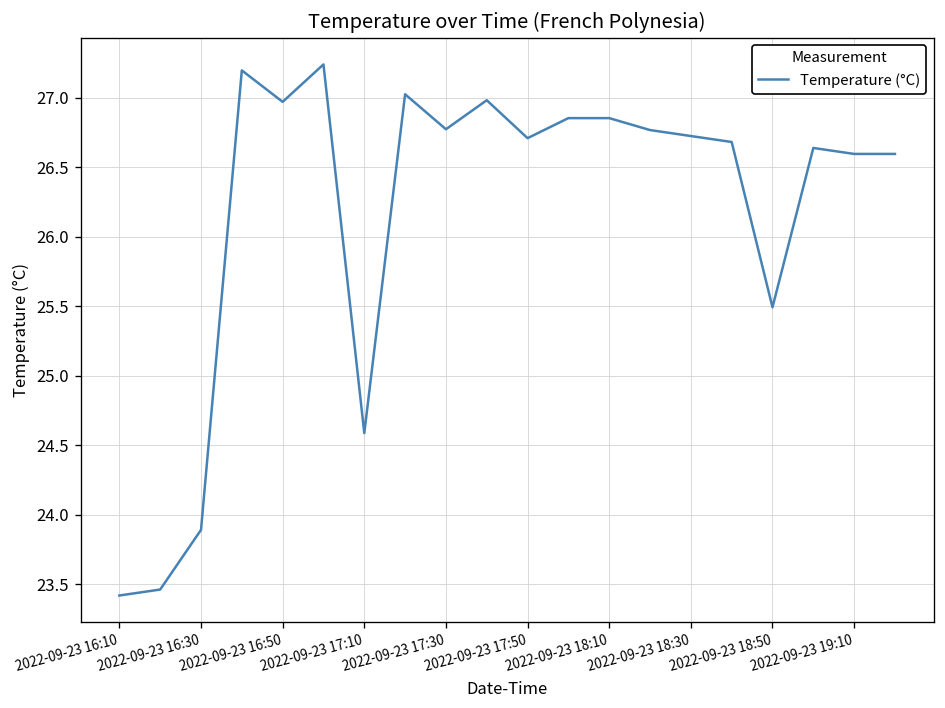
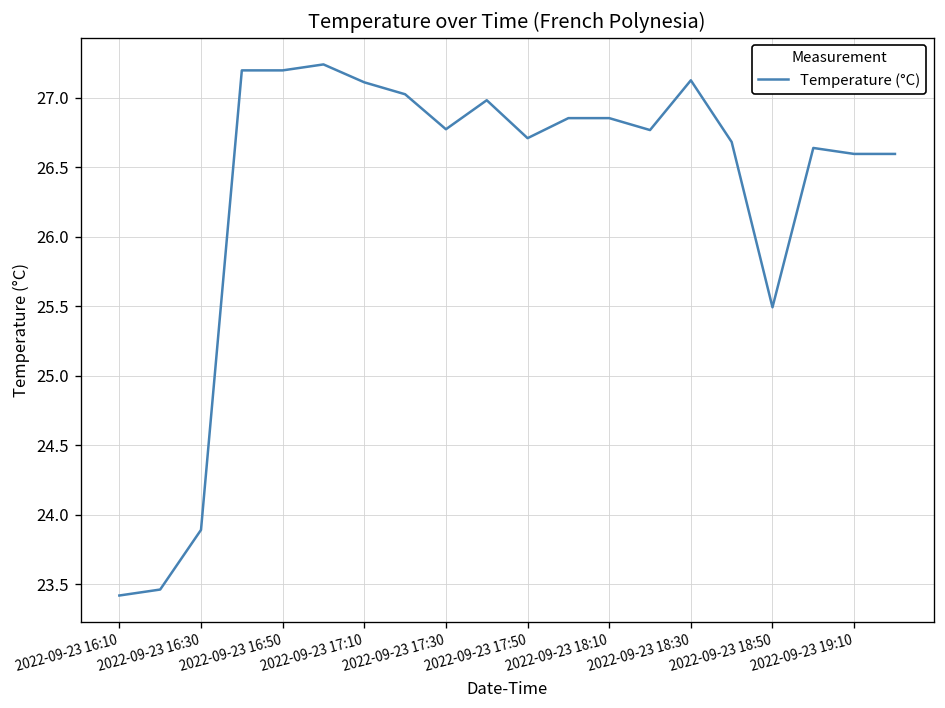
  {
    "2022-09-23 16:10": 23.42,
    "2022-09-23 16:30": 23.89,
-   "2022-09-23 16:50": 26.97,
-   "2022-09-23 17:10": 24.59,
+   "2022-09-23 16:50": 27.20,
+   "2022-09-23 17:10": 27.11,
    "2022-09-23 17:30": 26.77,
    "2022-09-23 17:50": 26.71,
    "2022-09-23 18:10": 26.85,
-   "2022-09-23 18:30": 26.72,
+   "2022-09-23 18:30": 27.12,
    "2022-09-23 18:50": 25.49,
    "2022-09-23 19:10": 26.60
  }
